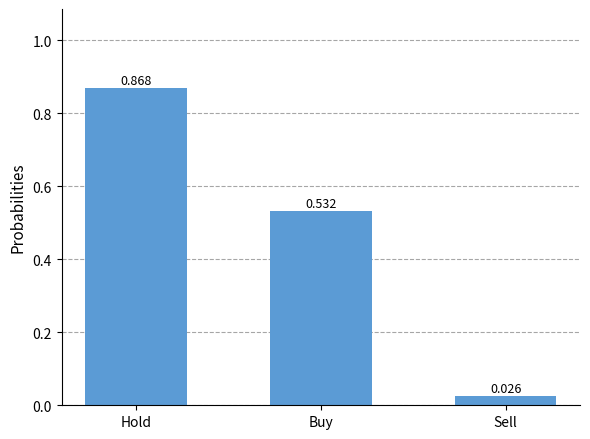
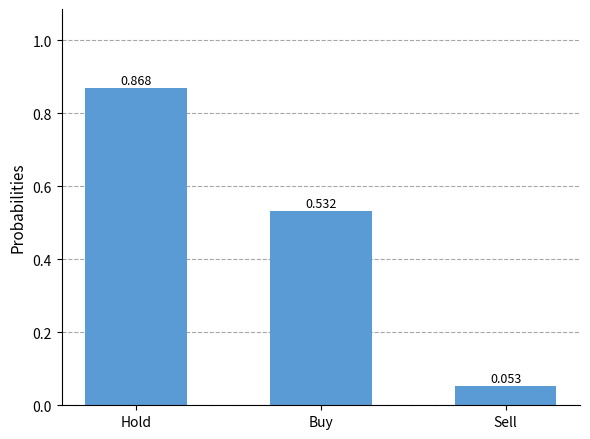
  {
    "Hold": 0.868,
    "Buy": 0.532,
-   "Sell": 0.026
+   "Sell": 0.053
  }
